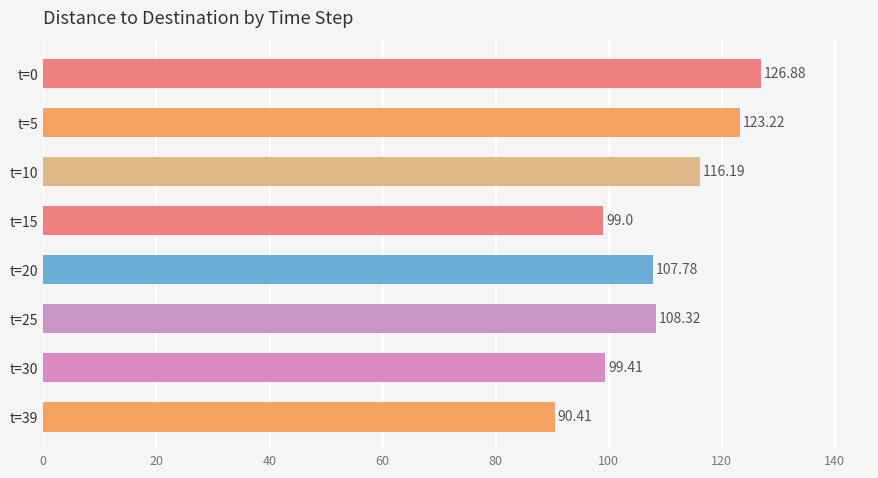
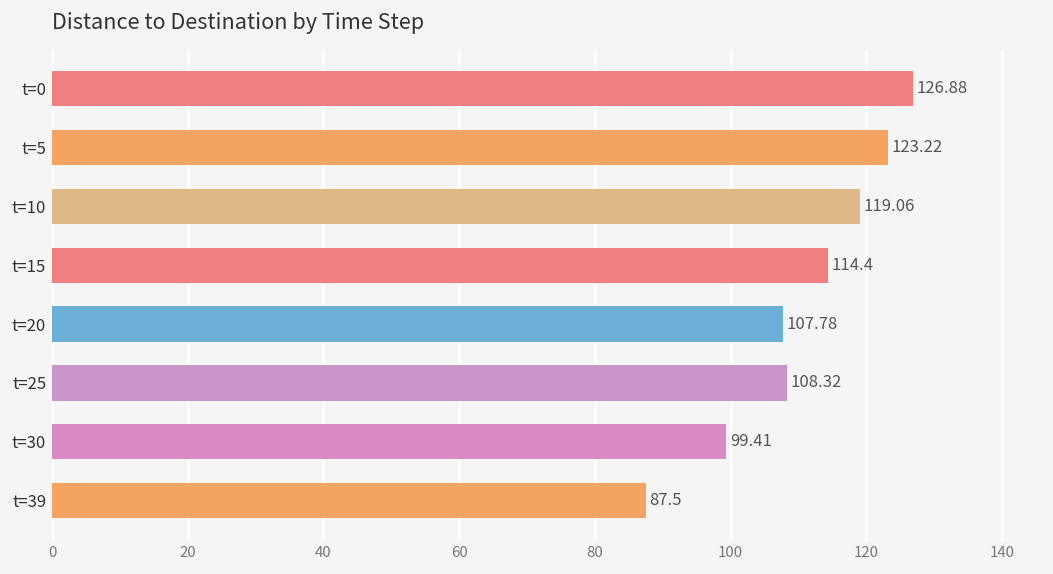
  {
    "t=0": 126.88,
    "t=5": 123.22,
-   "t=10": 116.19,
-   "t=15": 99.0,
+   "t=10": 119.06,
+   "t=15": 114.4,
    "t=20": 107.78,
    "t=25": 108.32,
    "t=30": 99.41,
-   "t=39": 90.41
+   "t=39": 87.5
  }
